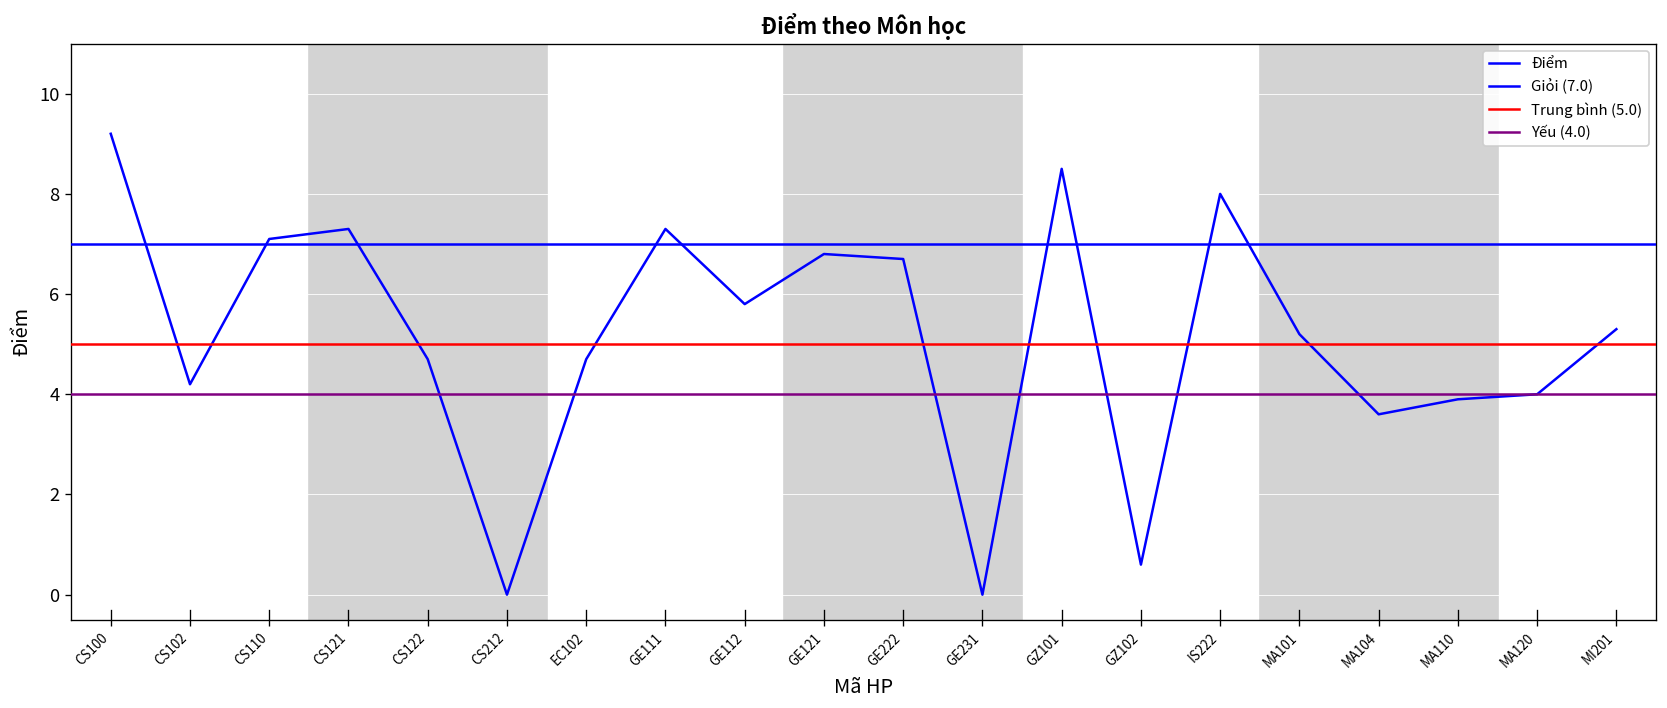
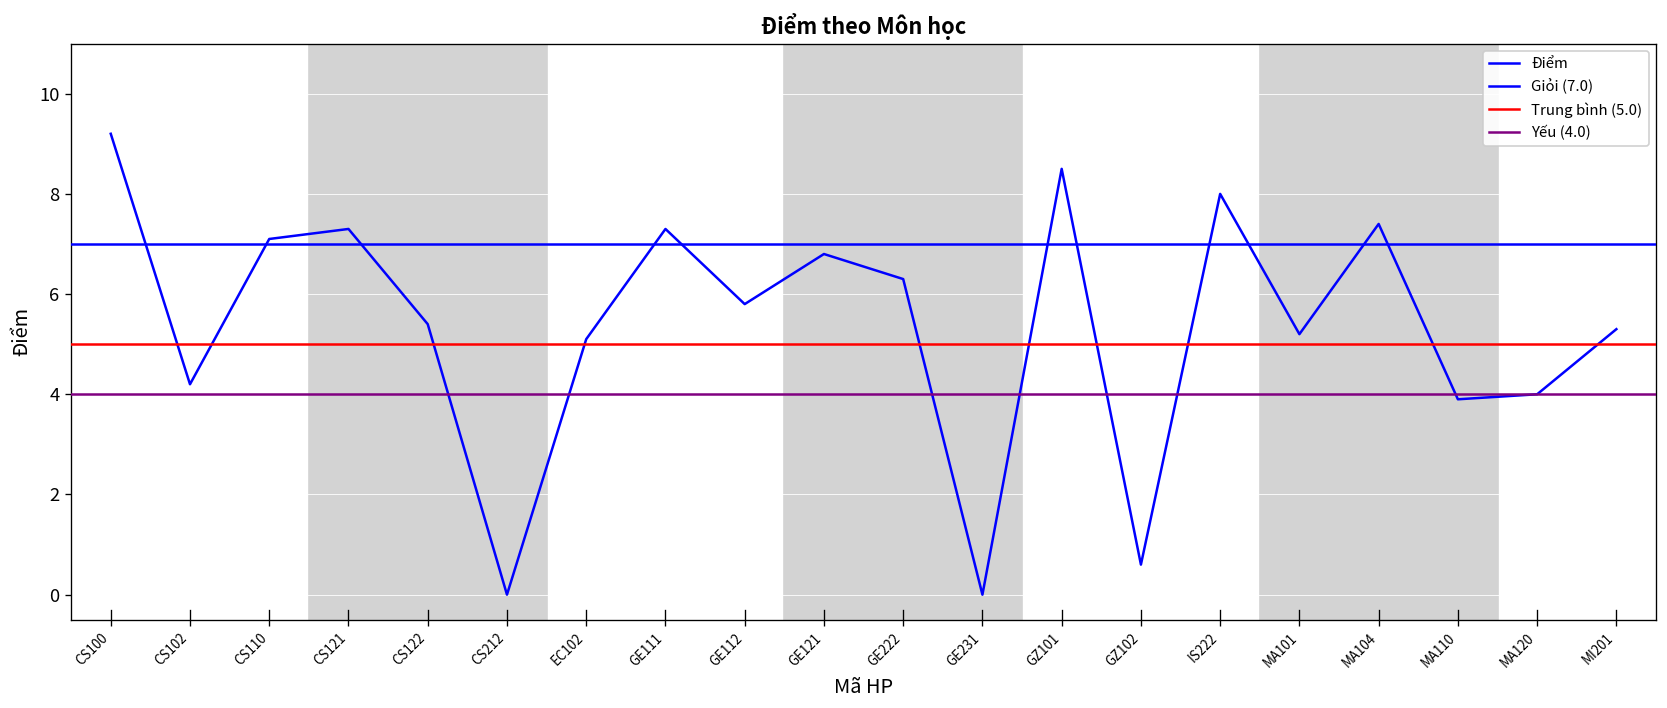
  {
    "Điểm": {
      "CS100": 9.2,
      "CS102": 4.2,
      "CS110": 7.1,
      "CS121": 7.3,
-     "CS122": 4.7,
+     "CS122": 5.4,
      "CS212": 0.0,
-     "EC102": 4.7,
+     "EC102": 5.1,
      "GE111": 7.3,
      "GE112": 5.8,
      "GE121": 6.8,
-     "GE222": 6.7,
+     "GE222": 6.3,
      "GE231": 0.0,
      "GZ101": 8.5,
      "GZ102": 0.6,
      "IS222": 8.0,
      "MA101": 5.2,
-     "MA104": 3.6,
+     "MA104": 7.4,
      "MA110": 3.9,
      "MA120": 4.0,
      "MI201": 5.3
    }
  }
